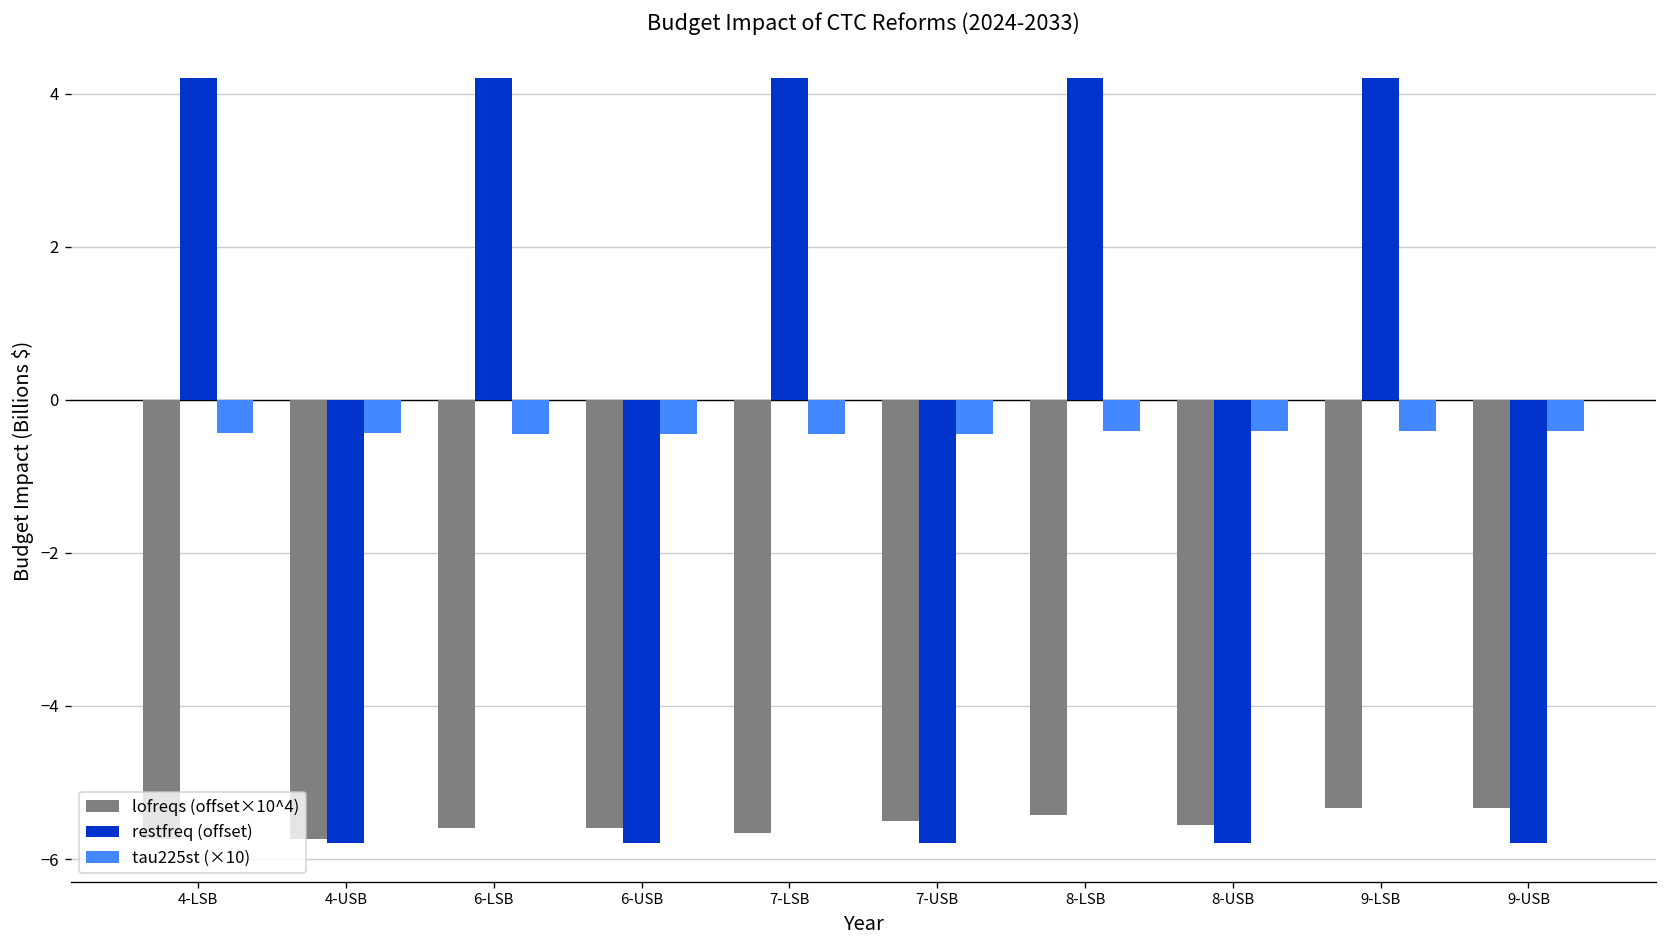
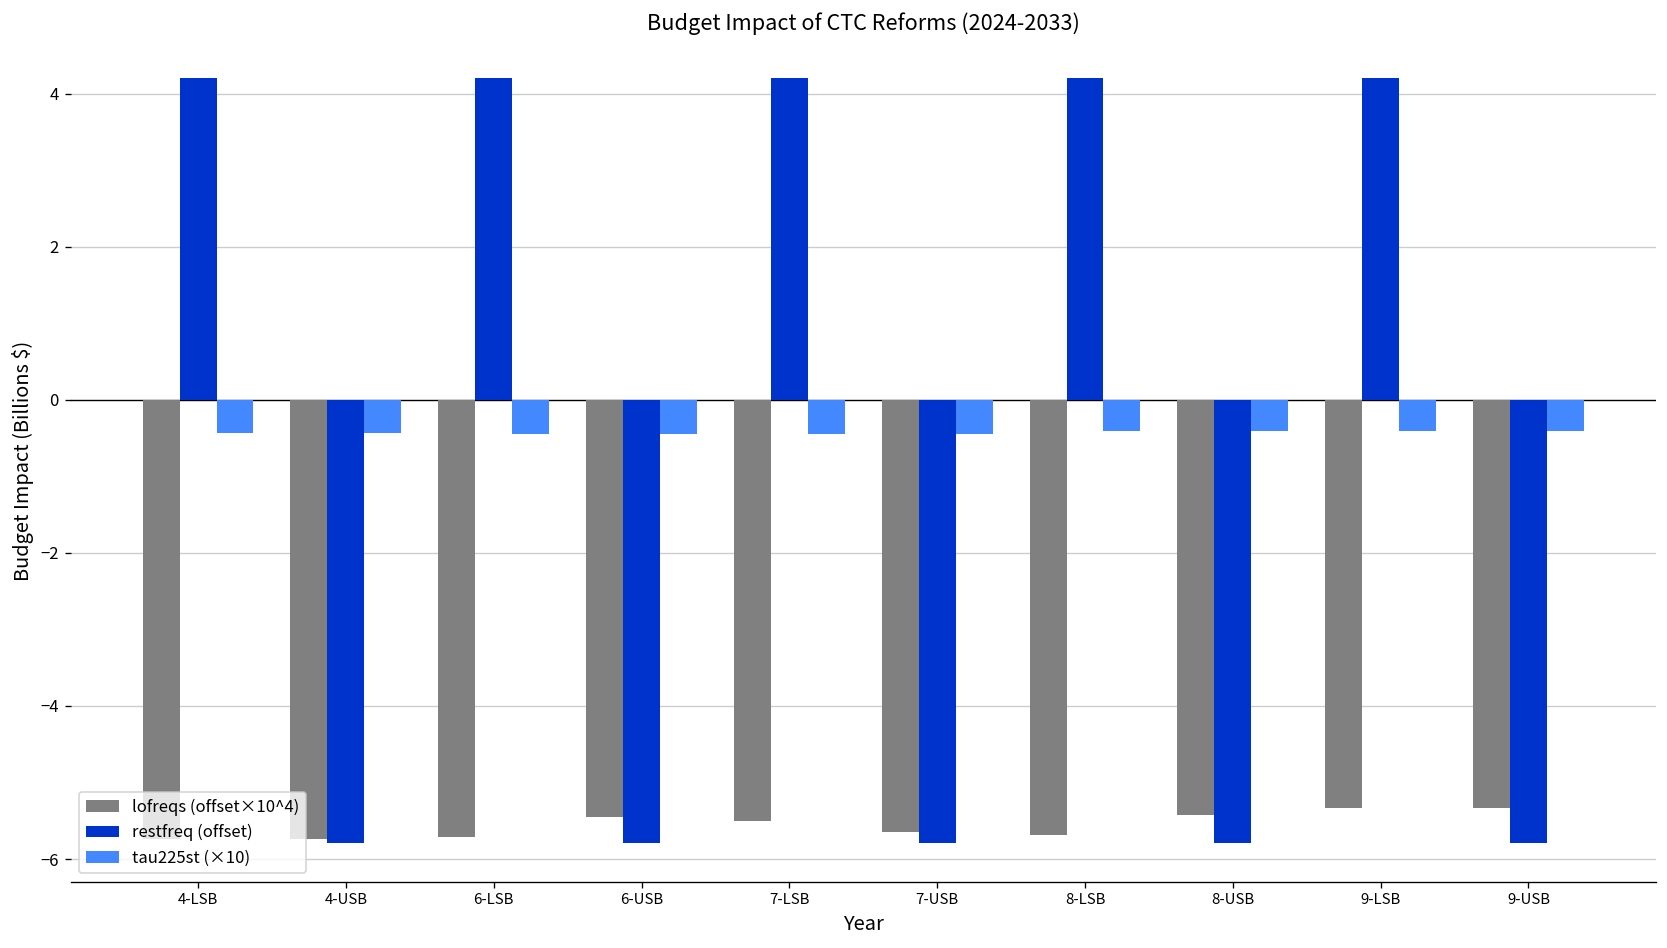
  {
    "lofreqs (offset×10^4)": {
      "4-USB": -5.7,
-     "6-LSB": -5.6,
-     "6-USB": -5.6,
-     "7-LSB": -5.7,
-     "7-USB": -5.5,
-     "8-LSB": -5.4,
-     "8-USB": -5.6,
+     "6-LSB": -5.7,
+     "6-USB": -5.5,
+     "7-LSB": -5.5,
+     "7-USB": -5.6,
+     "8-LSB": -5.7,
+     "8-USB": -5.4,
      "9-LSB": -5.3,
      "9-USB": -5.3
    },
    "restfreq (offset)": {
      "4-LSB": 4.2,
      "4-USB": -5.8,
      "6-LSB": 4.2,
      "6-USB": -5.8,
      "7-LSB": 4.2,
      "7-USB": -5.8,
      "8-LSB": 4.2,
      "8-USB": -5.8,
      "9-LSB": 4.2,
      "9-USB": -5.8
    },
    "tau225st (×10)": {
      "4-LSB": -0.4,
      "4-USB": -0.4,
      "6-LSB": -0.4,
      "6-USB": -0.4,
      "7-LSB": -0.4,
      "7-USB": -0.4,
      "8-LSB": -0.4,
      "8-USB": -0.4,
      "9-LSB": -0.4,
      "9-USB": -0.4
    }
  }
